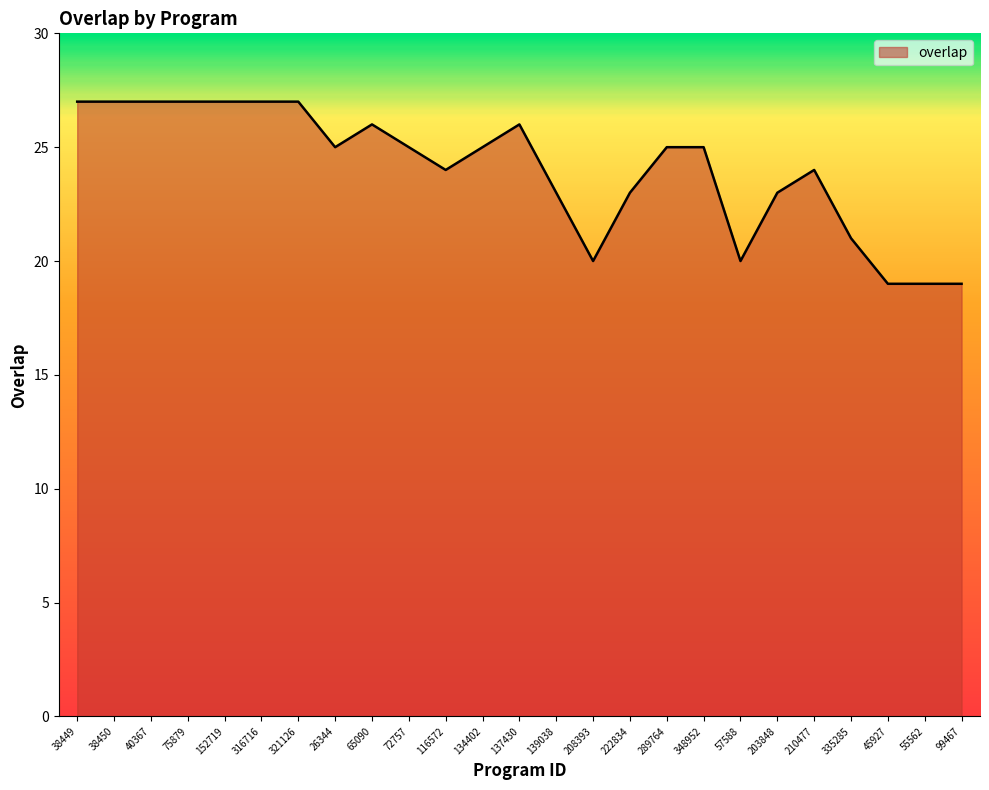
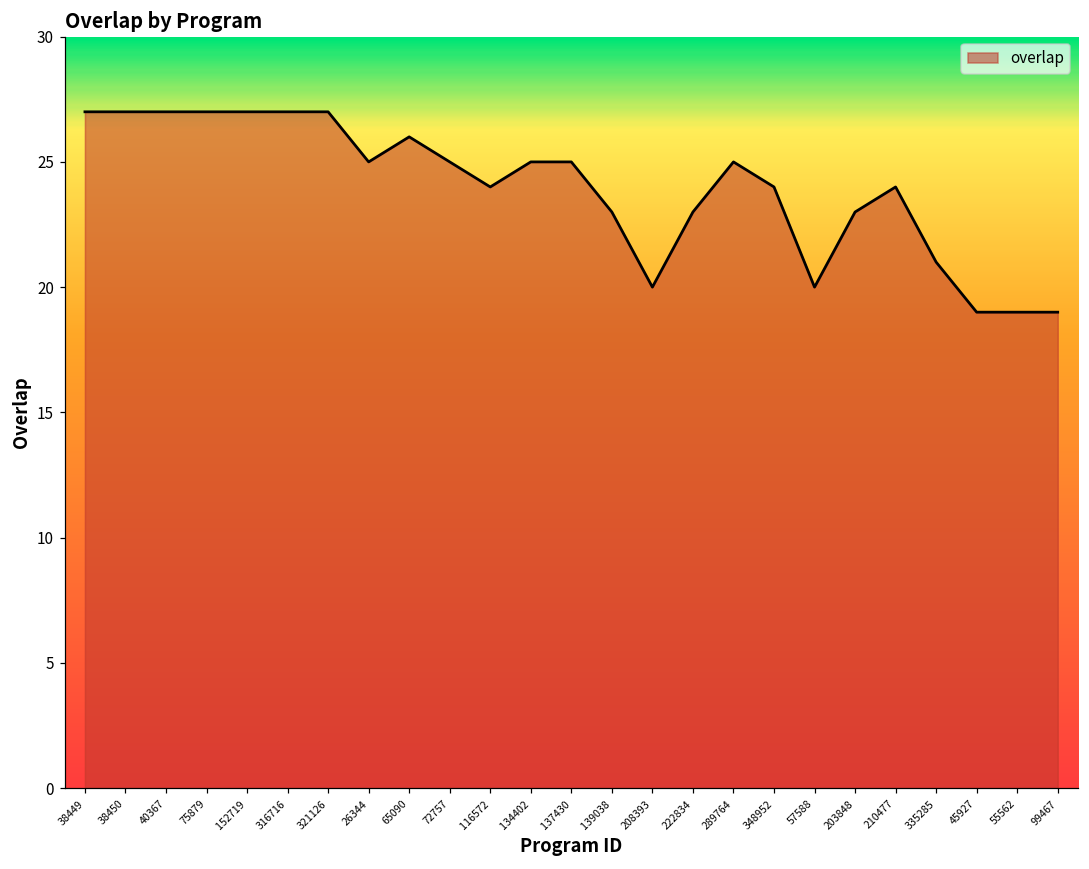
  {
    "38449": 27,
    "38450": 27,
    "40367": 27,
    "75879": 27,
    "152719": 27,
    "316716": 27,
    "321126": 27,
    "26344": 25,
    "65090": 26,
    "72757": 25,
    "116572": 24,
    "134402": 25,
-   "137430": 26,
+   "137430": 25,
    "139038": 23,
    "208393": 20,
    "222834": 23,
    "289764": 25,
-   "348952": 25,
+   "348952": 24,
    "57588": 20,
    "203848": 23,
    "210477": 24,
    "335285": 21,
    "45927": 19,
    "55562": 19,
    "99467": 19
  }
